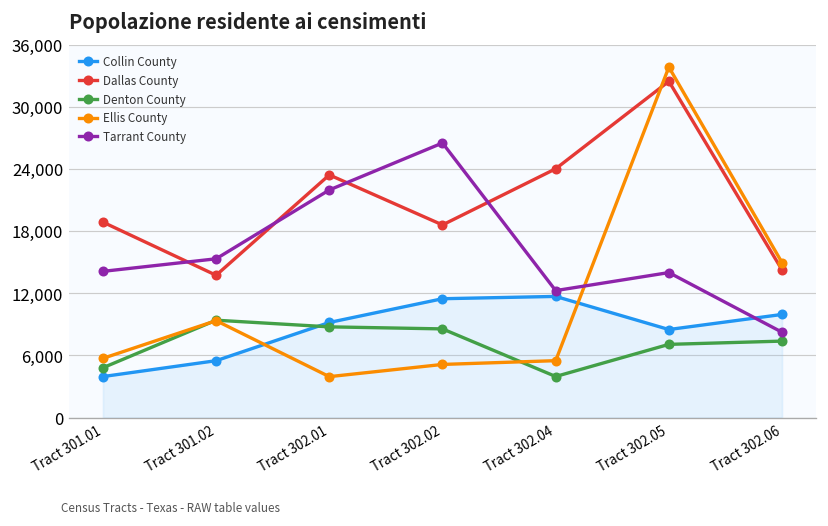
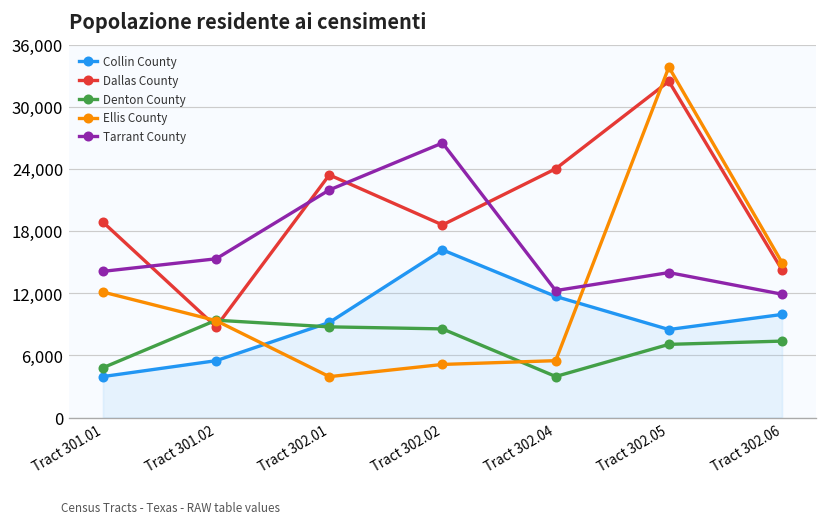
  {
    "Collin County": {
      "Tract 301.01": "4,000",
      "Tract 301.02": "5,000",
      "Tract 302.01": "9,000",
-     "Tract 302.02": "11,000",
+     "Tract 302.02": "16,000",
      "Tract 302.04": "12,000",
      "Tract 302.05": "9,000",
      "Tract 302.06": "10,000"
    },
    "Dallas County": {
      "Tract 301.01": "19,000",
-     "Tract 301.02": "14,000",
+     "Tract 301.02": "9,000",
      "Tract 302.01": "23,000",
      "Tract 302.02": "19,000",
      "Tract 302.04": "24,000",
      "Tract 302.05": "32,000",
      "Tract 302.06": "14,000"
    },
    "Denton County": {
      "Tract 301.01": "5,000",
      "Tract 302.01": "9,000",
      "Tract 302.02": "9,000",
      "Tract 302.04": "4,000",
      "Tract 302.05": "7,000",
      "Tract 302.06": "7,000"
    },
    "Ellis County": {
-     "Tract 301.01": "6,000",
+     "Tract 301.01": "12,000",
      "Tract 302.01": "4,000",
      "Tract 302.02": "5,000",
      "Tract 302.04": "5,000",
      "Tract 302.05": "34,000",
      "Tract 302.06": "15,000"
    },
    "Tarrant County": {
      "Tract 301.01": "14,000",
      "Tract 301.02": "15,000",
      "Tract 302.01": "22,000",
      "Tract 302.02": "27,000",
      "Tract 302.04": "12,000",
      "Tract 302.05": "14,000",
-     "Tract 302.06": "8,000"
+     "Tract 302.06": "12,000"
    }
  }
